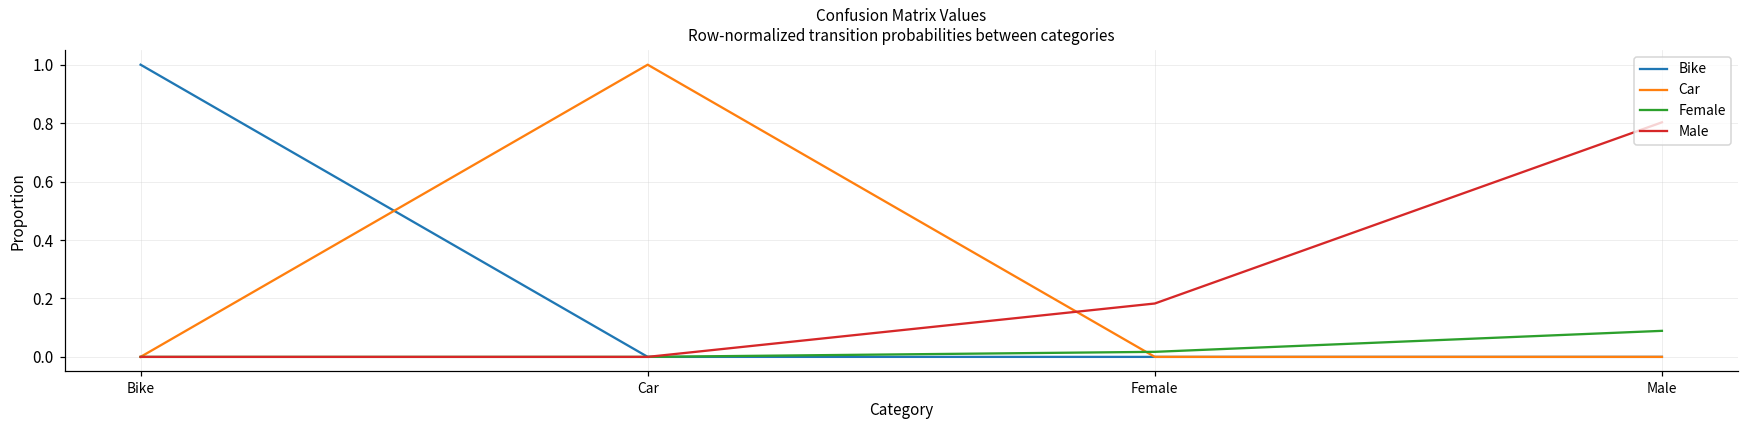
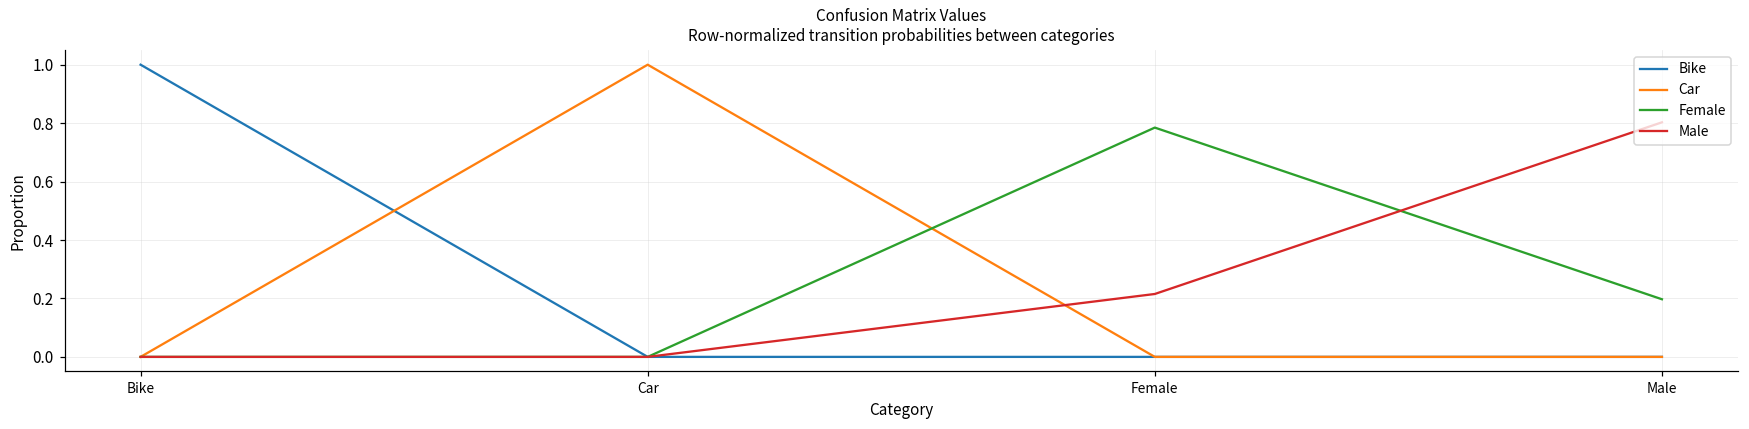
  {
    "Bike": {
      "Bike": 1.00
    },
    "Car": {
      "Car": 1.00
    },
    "Female": {
-     "Female": 0.02,
-     "Male": 0.09
+     "Female": 0.78,
+     "Male": 0.20
    },
    "Male": {
-     "Female": 0.18
+     "Female": 0.22
    }
  }
